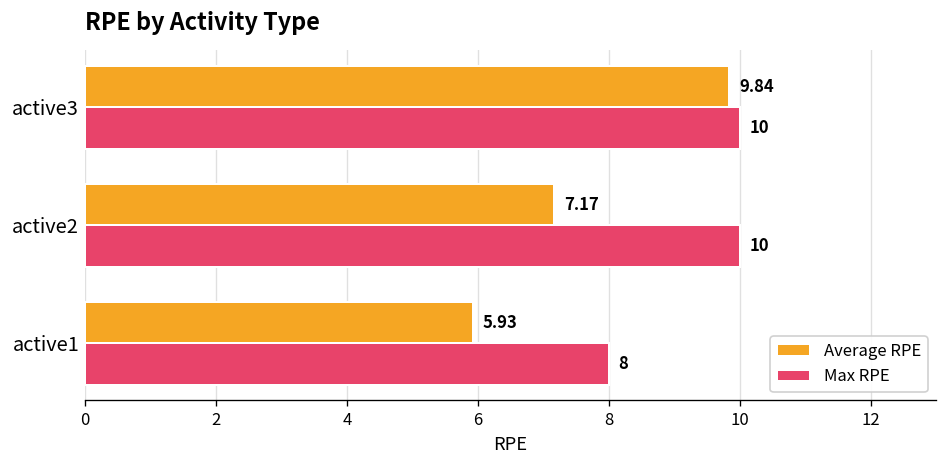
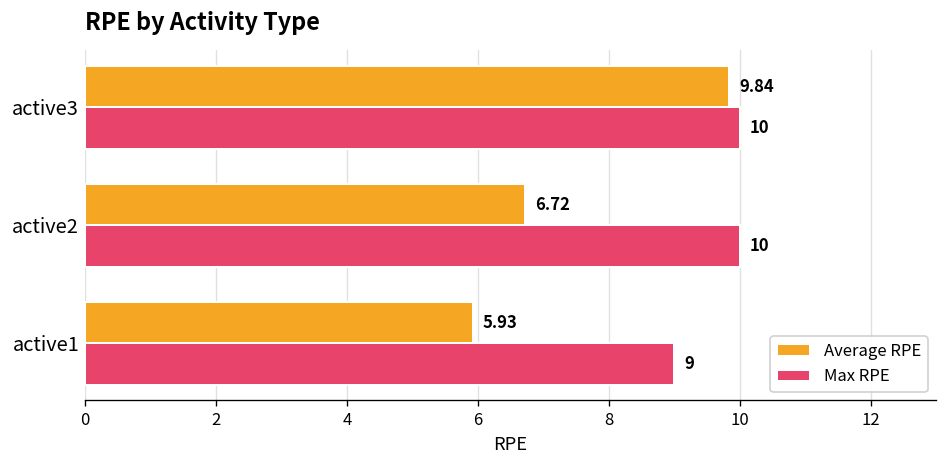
  {
    "Average RPE": {
      "active3": 9.84,
-     "active2": 7.17,
+     "active2": 6.72,
      "active1": 5.93
    },
    "Max RPE": {
      "active3": 10,
      "active2": 10,
-     "active1": 8
+     "active1": 9
    }
  }
